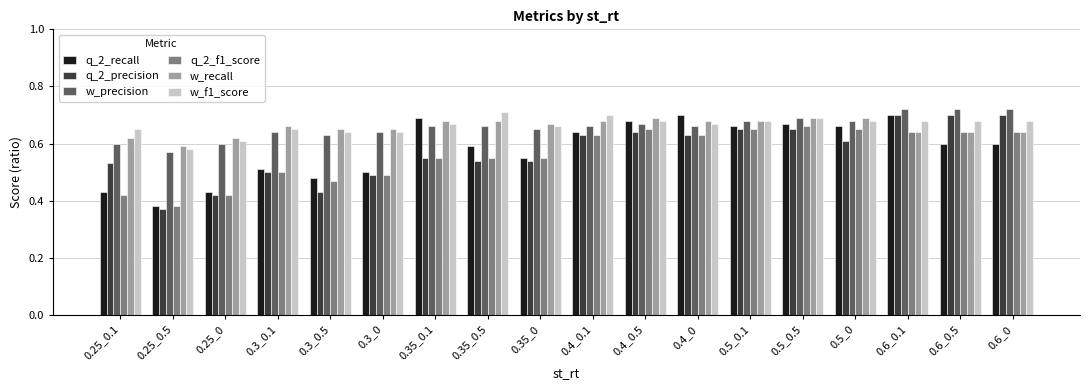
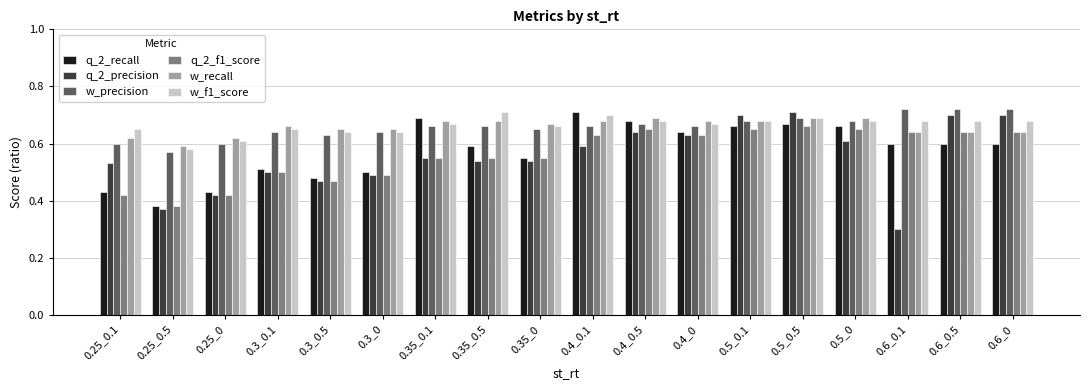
  {
    "q_2_recall": {
      "0.25_0.1": 0.43,
      "0.25_0.5": 0.38,
      "0.25_0": 0.43,
      "0.3_0.1": 0.51,
      "0.3_0.5": 0.48,
      "0.3_0": 0.50,
      "0.35_0.1": 0.69,
      "0.35_0.5": 0.59,
      "0.35_0": 0.55,
-     "0.4_0.1": 0.64,
+     "0.4_0.1": 0.71,
      "0.4_0.5": 0.68,
-     "0.4_0": 0.70,
+     "0.4_0": 0.64,
      "0.5_0.1": 0.66,
      "0.5_0.5": 0.67,
      "0.5_0": 0.66,
-     "0.6_0.1": 0.7,
+     "0.6_0.1": 0.6,
      "0.6_0.5": 0.60,
      "0.6_0": 0.60
    },
    "q_2_precision": {
      "0.25_0.1": 0.53,
      "0.25_0.5": 0.37,
      "0.25_0": 0.42,
      "0.3_0.1": 0.50,
-     "0.3_0.5": 0.43,
+     "0.3_0.5": 0.47,
      "0.3_0": 0.49,
      "0.35_0.1": 0.55,
      "0.35_0.5": 0.54,
      "0.35_0": 0.54,
-     "0.4_0.1": 0.63,
+     "0.4_0.1": 0.59,
      "0.4_0.5": 0.64,
      "0.4_0": 0.63,
-     "0.5_0.1": 0.65,
-     "0.5_0.5": 0.65,
+     "0.5_0.1": 0.70,
+     "0.5_0.5": 0.71,
      "0.5_0": 0.61,
-     "0.6_0.1": 0.7,
+     "0.6_0.1": 0.3,
      "0.6_0.5": 0.70,
      "0.6_0": 0.70
    },
    "w_f1_score": {
      "0.25_0.1": 0.65,
      "0.25_0.5": 0.58,
      "0.25_0": 0.61,
      "0.3_0.1": 0.65,
      "0.3_0.5": 0.64,
      "0.3_0": 0.64,
      "0.35_0.1": 0.67,
      "0.35_0.5": 0.71,
      "0.35_0": 0.66,
      "0.4_0.1": 0.70,
      "0.4_0.5": 0.68,
      "0.4_0": 0.67,
      "0.5_0.1": 0.68,
      "0.5_0.5": 0.69,
      "0.5_0": 0.68,
      "0.6_0.1": 0.68,
      "0.6_0.5": 0.68,
      "0.6_0": 0.68
    }
  }
